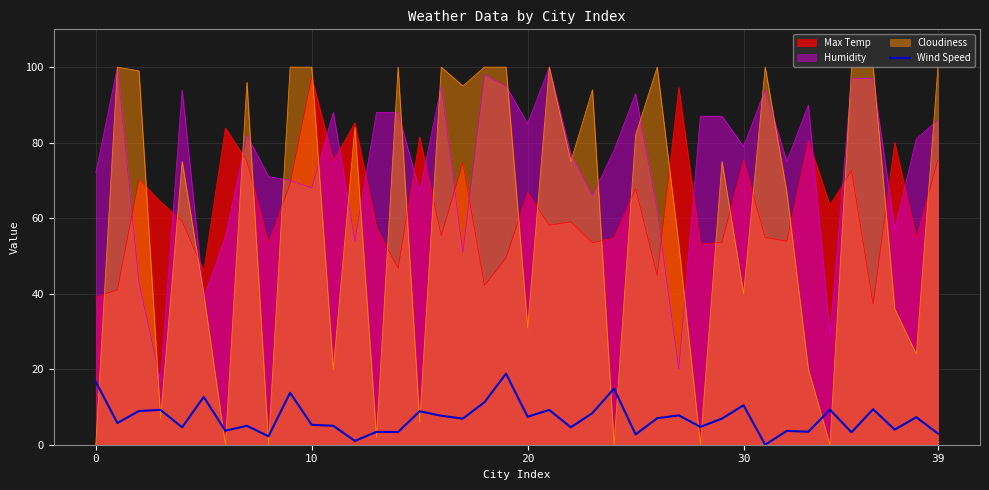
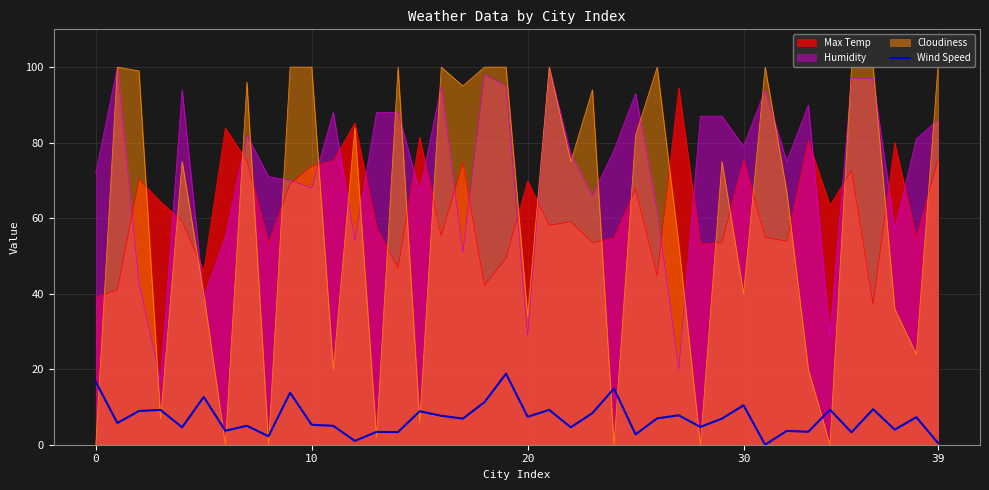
  {
    "Max Temp": {
      "0": 39,
-     "10": 97,
-     "20": 67,
+     "10": 74,
+     "20": 70,
      "30": 75,
      "39": 75
    },
    "Humidity": {
      "0": 72,
      "10": 68,
-     "20": 85,
+     "20": 29,
      "30": 79,
      "39": 86
    },
    "Cloudiness": {
      "0": 0,
      "10": 100,
-     "20": 31,
+     "20": 34,
      "30": 40,
      "39": 100
    },
    "Wind Speed": {
      "0": 17,
      "10": 5,
      "20": 7,
      "30": 10,
-     "39": 3
+     "39": 0
    }
  }
